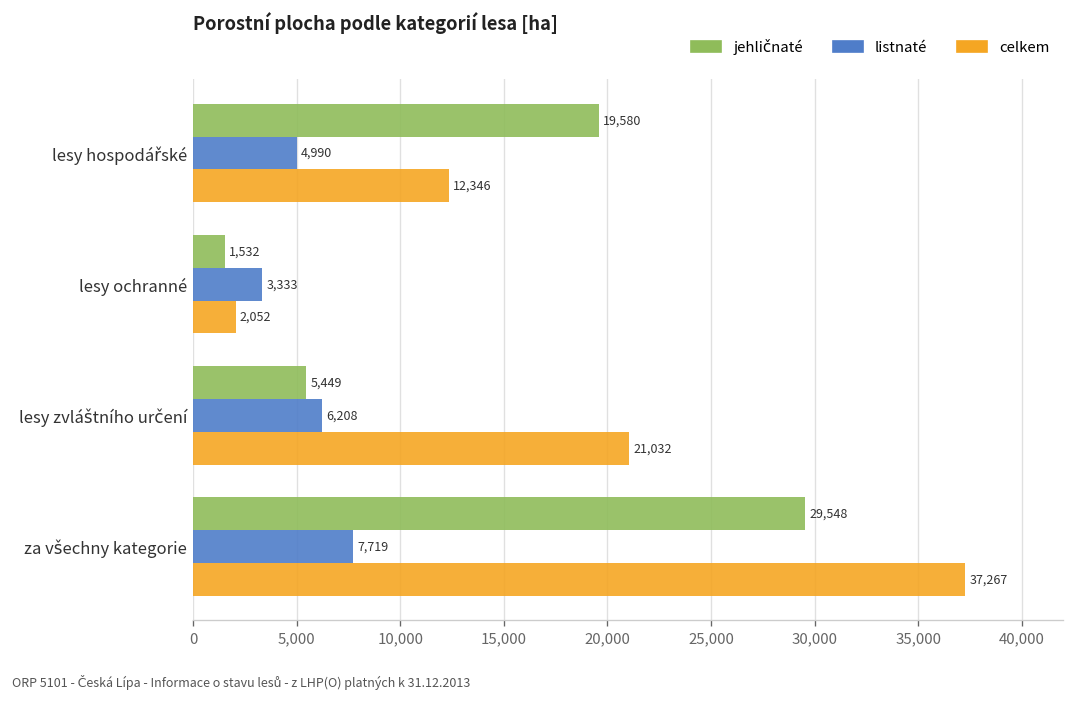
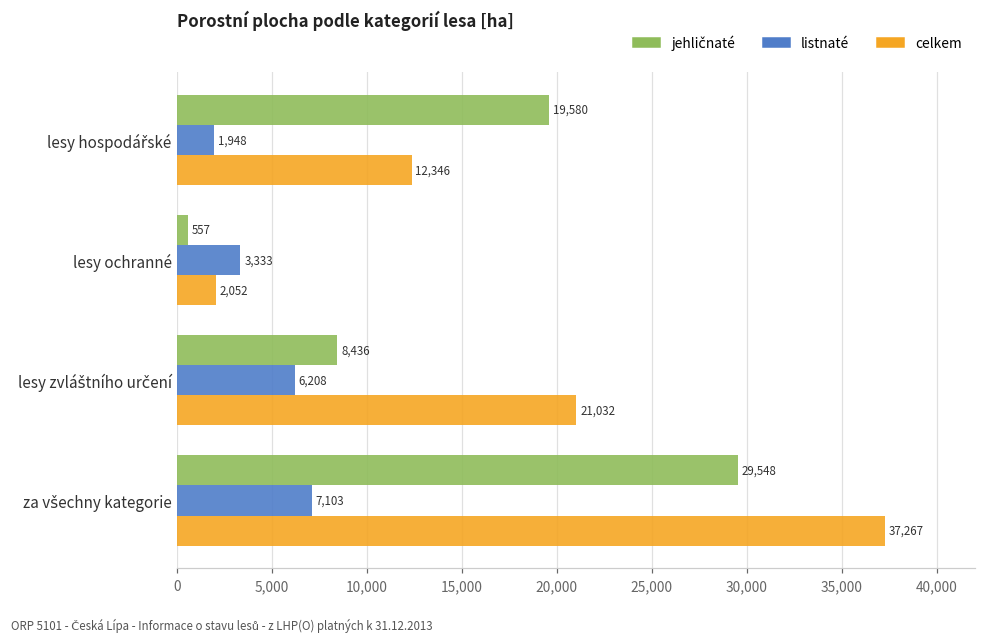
  {
    "jehličnaté": {
      "lesy hospodářské": "19,580",
-     "lesy ochranné": "1,532",
-     "lesy zvláštního určení": "5,449",
+     "lesy ochranné": "557",
+     "lesy zvláštního určení": "8,436",
      "za všechny kategorie": "29,548"
    },
    "listnaté": {
-     "lesy hospodářské": "4,990",
+     "lesy hospodářské": "1,948",
      "lesy ochranné": "3,333",
      "lesy zvláštního určení": "6,208",
-     "za všechny kategorie": "7,719"
+     "za všechny kategorie": "7,103"
    },
    "celkem": {
      "lesy hospodářské": "12,346",
      "lesy ochranné": "2,052",
      "lesy zvláštního určení": "21,032",
      "za všechny kategorie": "37,267"
    }
  }
